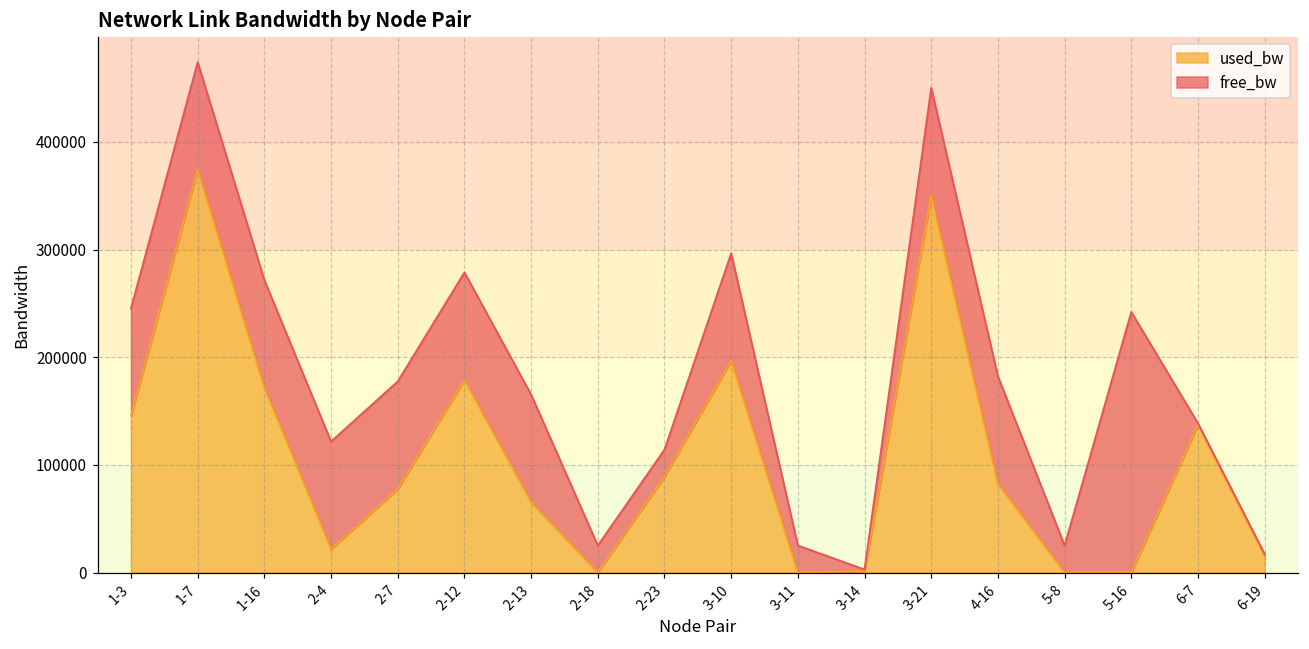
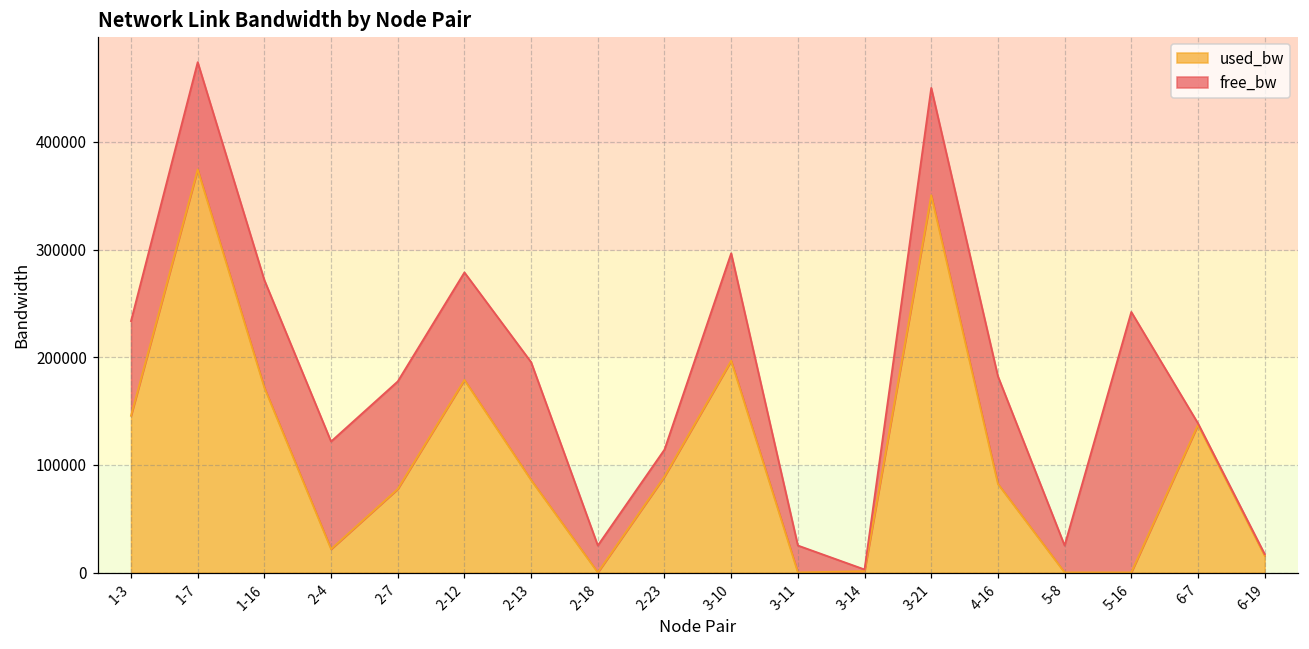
  {
    "used_bw": {
      "1-3": 150000,
      "1-7": 370000,
      "1-16": 170000,
      "2-4": 20000,
      "2-7": 80000,
      "2-12": 180000,
-     "2-13": 70000,
+     "2-13": 90000,
      "2-18": 0,
      "2-23": 90000,
      "3-10": 200000,
      "3-11": 0,
      "3-21": 350000,
      "4-16": 80000,
      "5-8": 0,
      "5-16": 0
    },
    "free_bw": {
-     "1-3": 100000,
+     "1-3": 90000,
      "1-7": 100000,
      "1-16": 100000,
      "2-4": 100000,
      "2-7": 100000,
      "2-12": 100000,
-     "2-13": 100000,
+     "2-13": 110000,
      "2-18": 20000,
      "2-23": 20000,
      "3-10": 100000,
      "3-11": 20000,
      "3-21": 100000,
      "4-16": 100000,
      "5-8": 20000,
      "5-16": 240000
    }
  }
